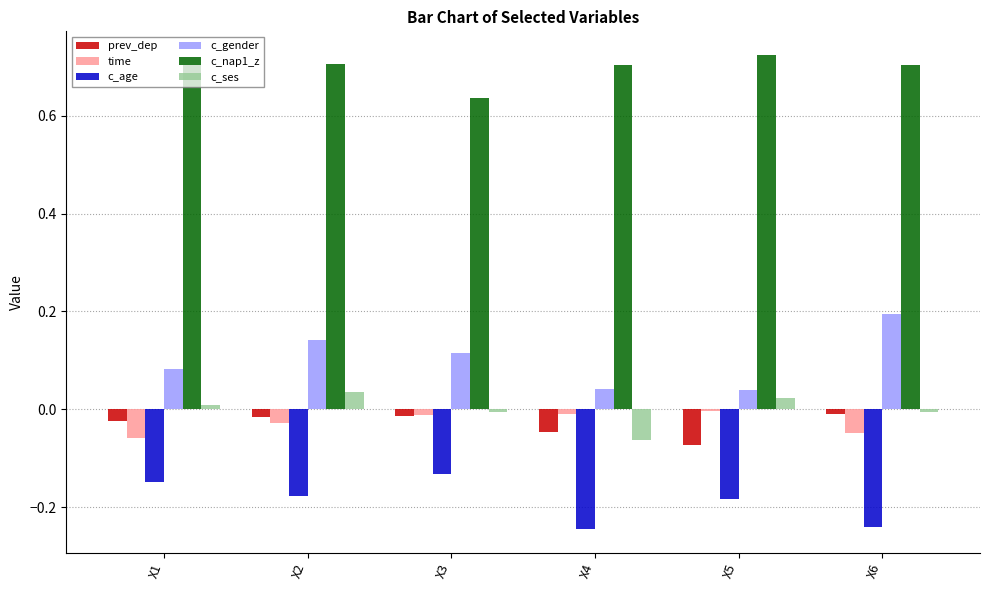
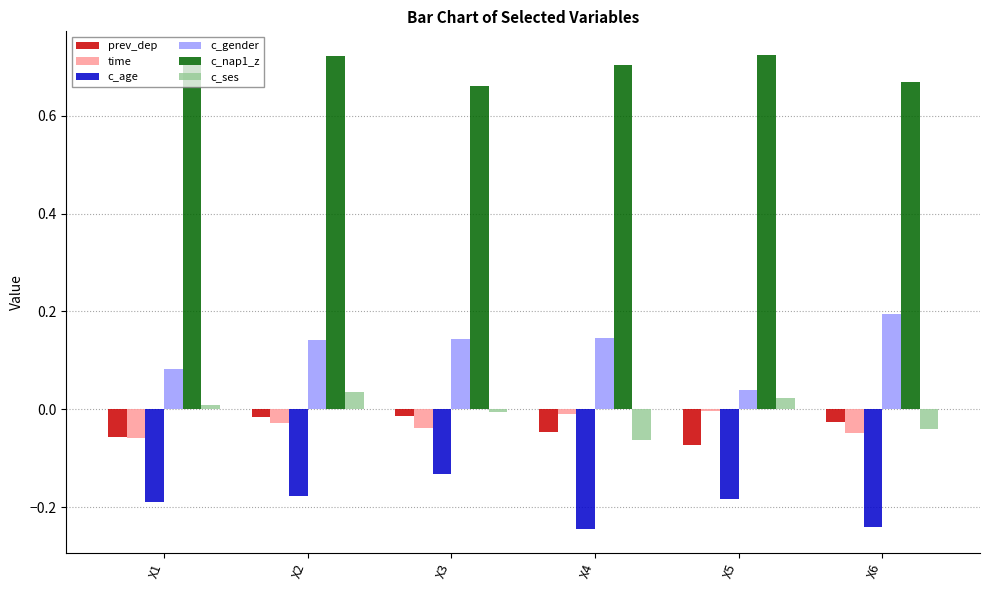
  {
    "prev_dep": {
-     "X1": -0.02,
+     "X1": -0.06,
      "X2": -0.02,
      "X3": -0.01,
      "X4": -0.05,
      "X5": -0.07,
-     "X6": -0.01
+     "X6": -0.03
    },
    "time": {
      "X1": -0.06,
      "X2": -0.03,
-     "X3": -0.01,
+     "X3": -0.04,
      "X4": -0.01,
      "X6": -0.05
    },
    "c_age": {
-     "X1": -0.15,
+     "X1": -0.19,
      "X2": -0.18,
      "X3": -0.13,
      "X4": -0.24,
      "X5": -0.18,
      "X6": -0.24
    },
    "c_gender": {
      "X1": 0.08,
      "X2": 0.14,
-     "X3": 0.11,
-     "X4": 0.04,
+     "X3": 0.14,
+     "X4": 0.15,
      "X5": 0.04,
      "X6": 0.19
    },
    "c_nap1_z": {
-     "X2": 0.70,
-     "X3": 0.64,
+     "X2": 0.72,
+     "X3": 0.66,
      "X4": 0.70,
      "X5": 0.72,
-     "X6": 0.70
+     "X6": 0.67
    },
    "c_ses": {
      "X1": 0.01,
      "X2": 0.03,
      "X4": -0.06,
      "X5": 0.02,
-     "X6": -0.01
+     "X6": -0.04
    }
  }
